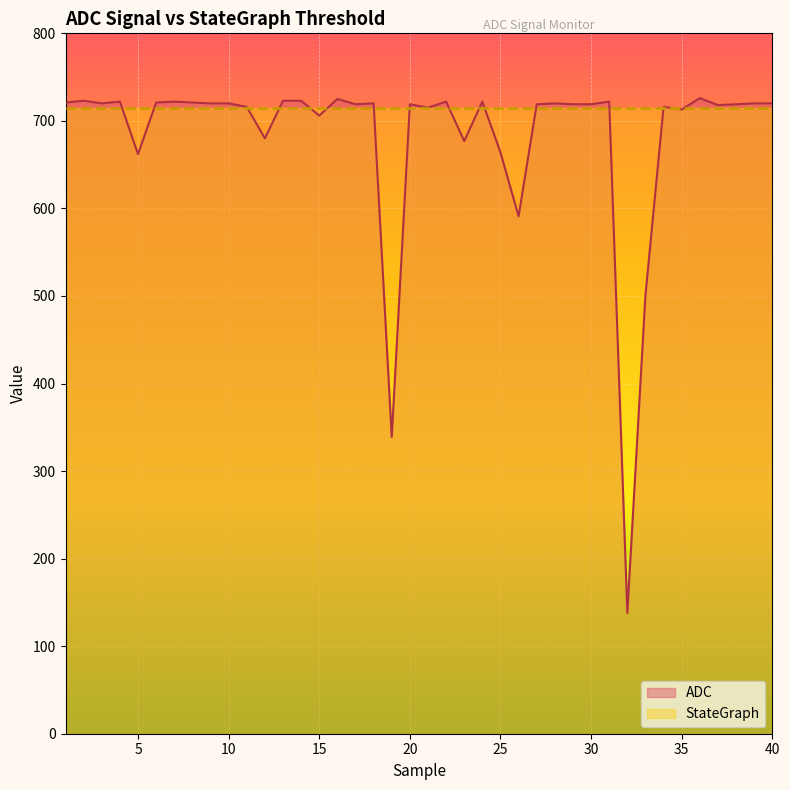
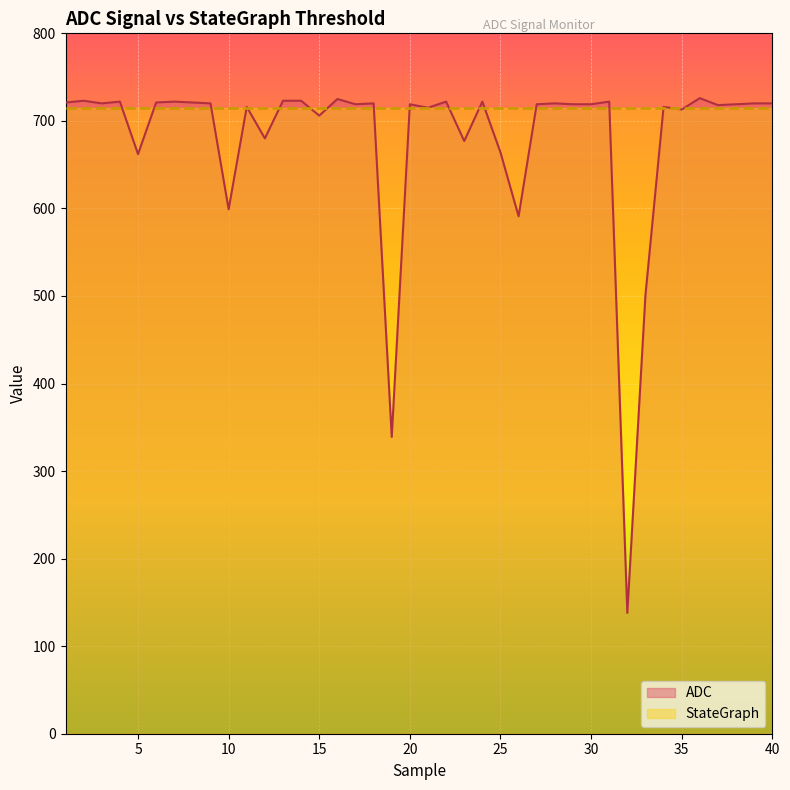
  {
    "ADC": {
      "5": 660,
-     "10": 720,
+     "10": 600,
      "15": 710,
      "20": 720,
      "25": 660,
      "30": 720,
      "40": 720
    },
    "StateGraph": {
      "5": 720,
      "10": 720,
      "15": 720,
      "20": 720,
      "25": 720,
      "30": 720,
      "40": 720
    }
  }
